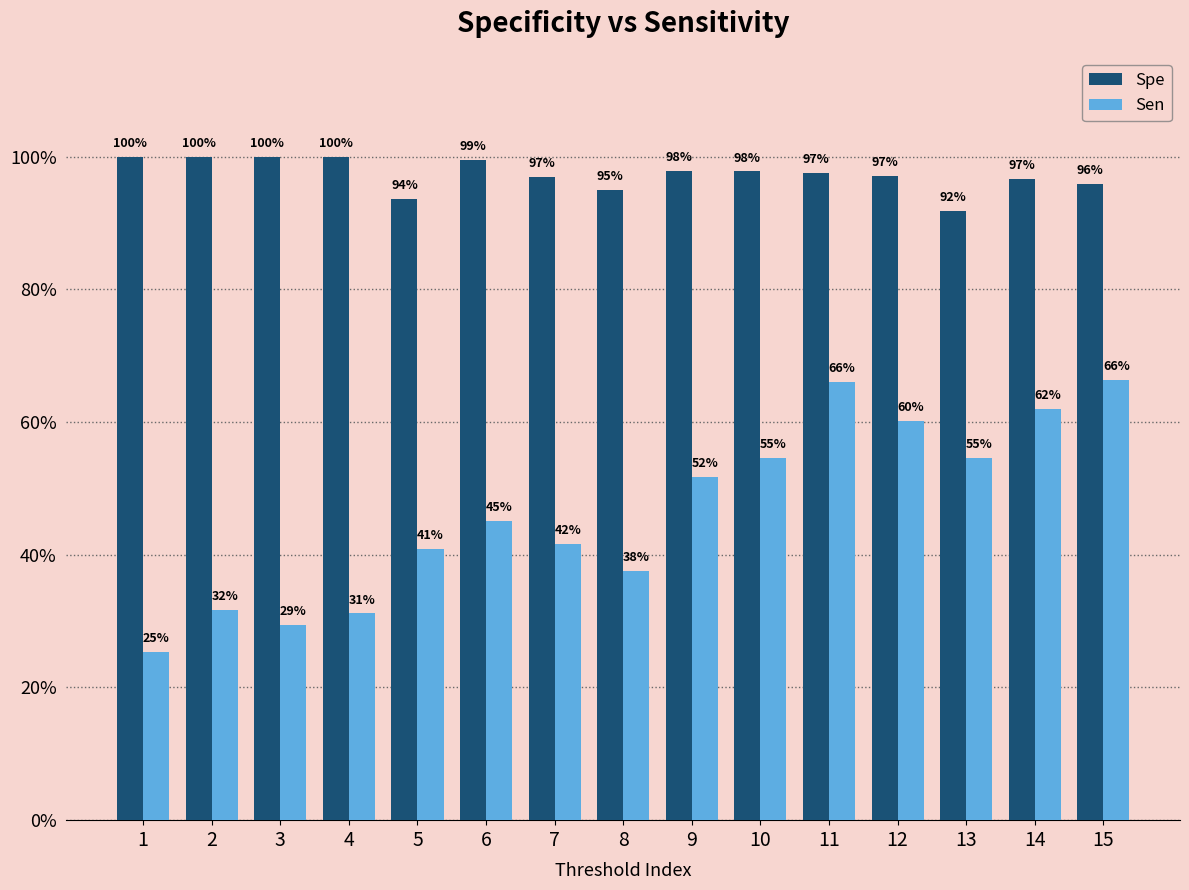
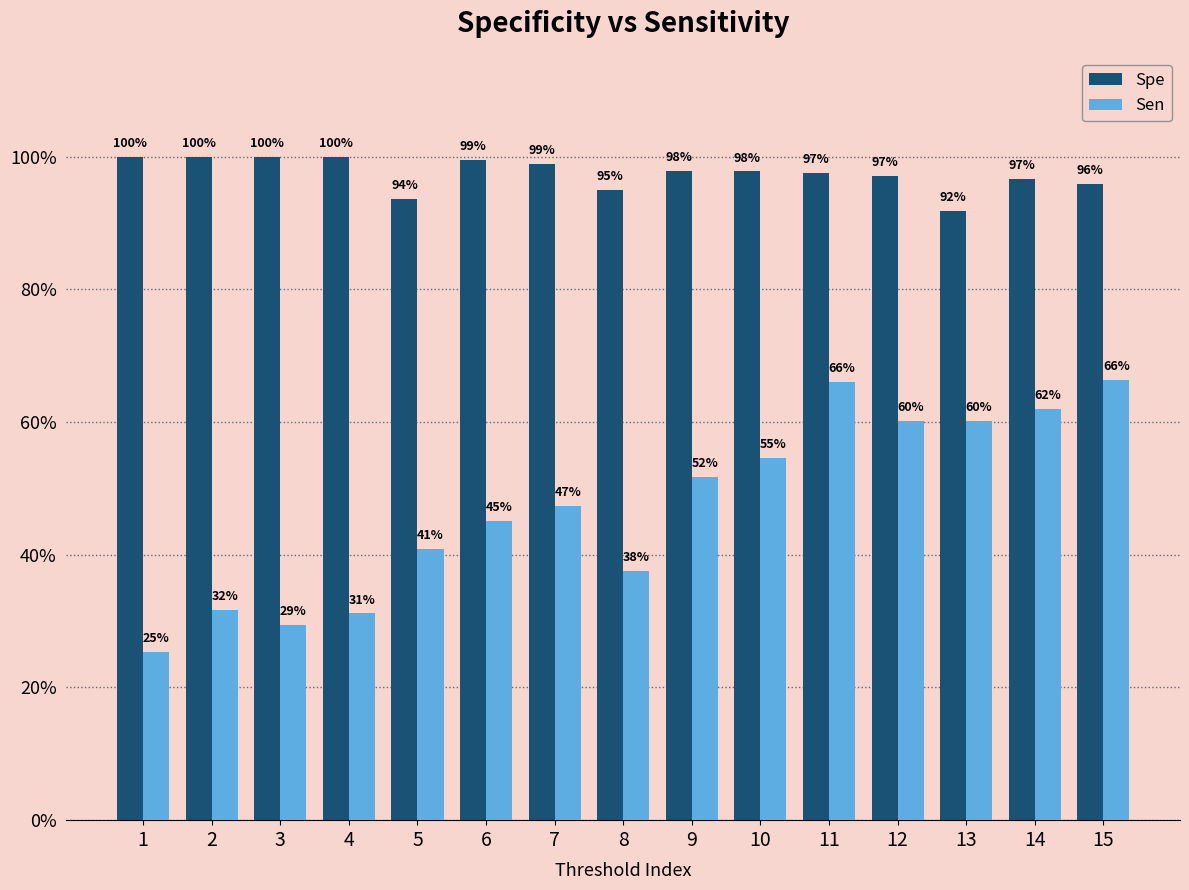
  {
    "Spe": {
      "1": "100%",
      "2": "100%",
      "3": "100%",
      "4": "100%",
      "5": "94%",
      "6": "99%",
-     "7": "97%",
+     "7": "99%",
      "8": "95%",
      "9": "98%",
      "10": "98%",
      "11": "97%",
      "12": "97%",
      "13": "92%",
      "14": "97%",
      "15": "96%"
    },
    "Sen": {
      "1": "25%",
      "2": "32%",
      "3": "29%",
      "4": "31%",
      "5": "41%",
      "6": "45%",
-     "7": "42%",
+     "7": "47%",
      "8": "38%",
      "9": "52%",
      "10": "55%",
      "11": "66%",
      "12": "60%",
-     "13": "55%",
+     "13": "60%",
      "14": "62%",
      "15": "66%"
    }
  }
